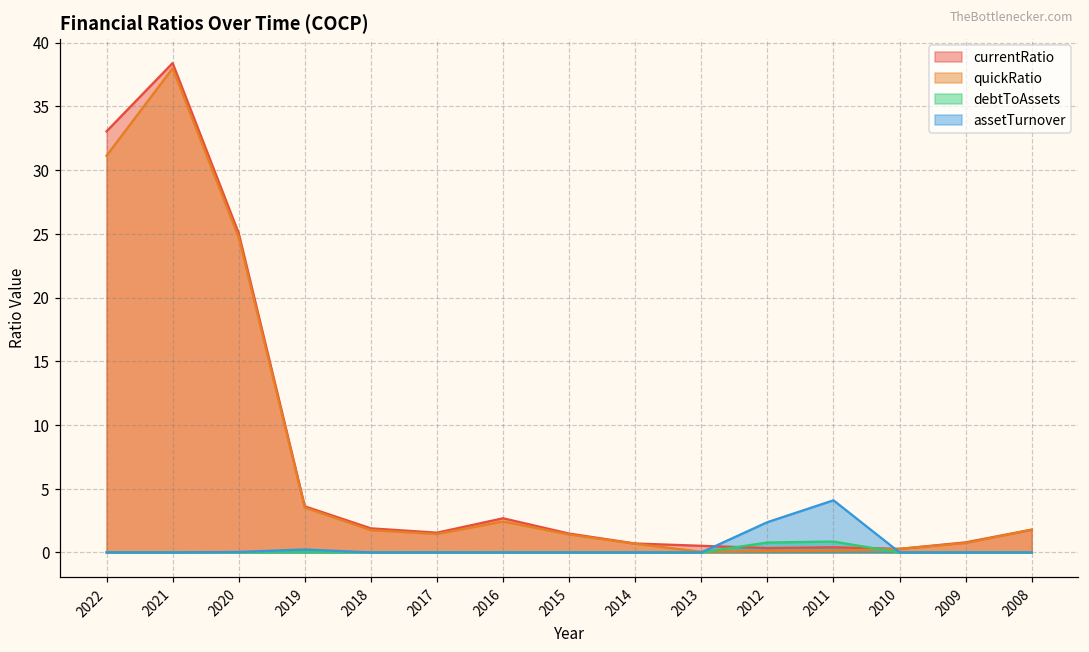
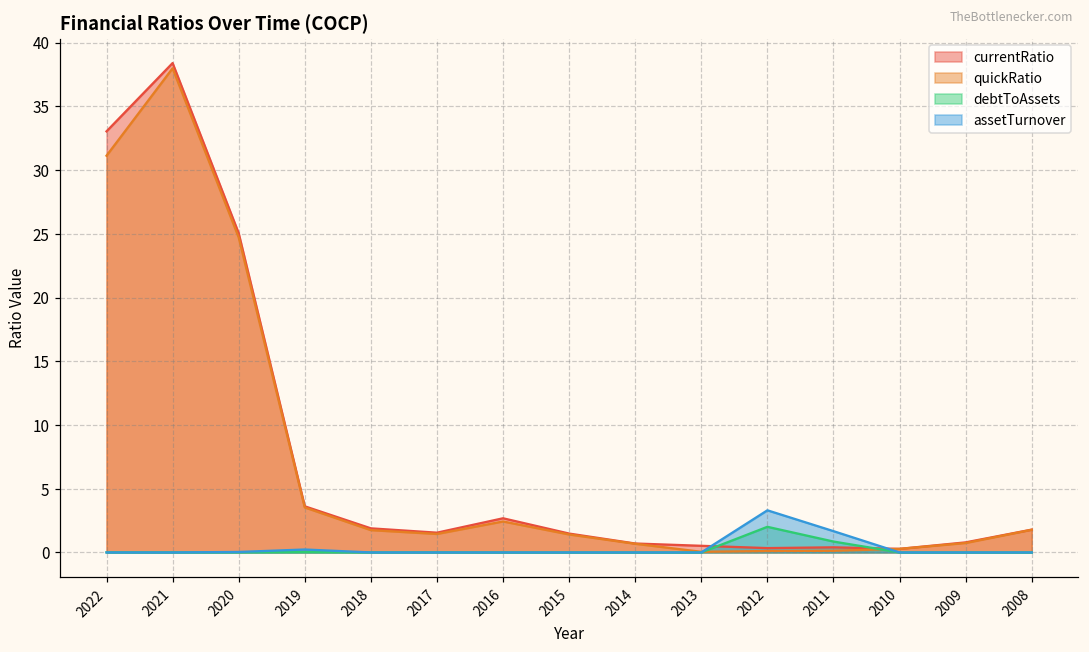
  {
    "debtToAssets": {
-     "2012": 0.8,
+     "2012": 2.0,
      "2011": 0.9
    },
    "assetTurnover": {
-     "2012": 2.4,
-     "2011": 4.1
+     "2012": 3.3,
+     "2011": 1.7
    }
  }
